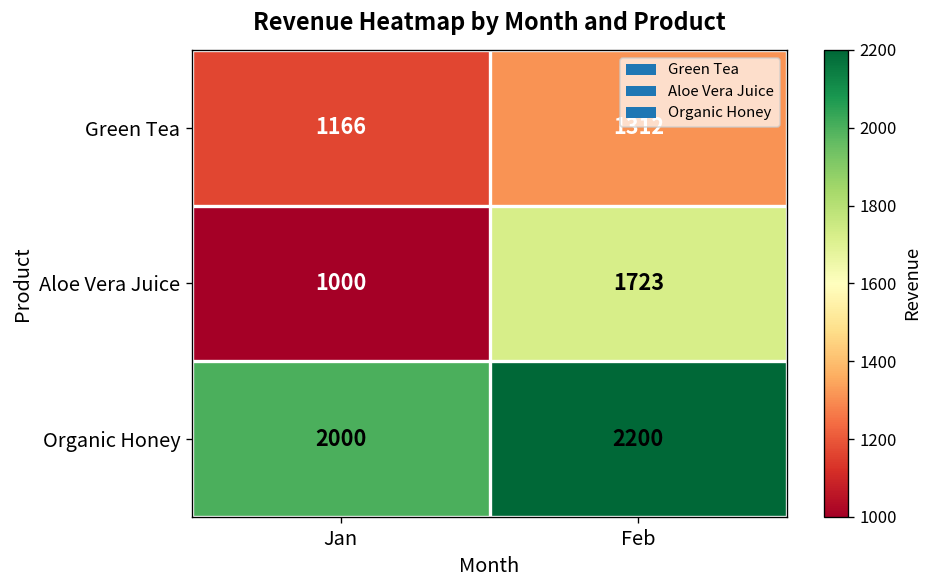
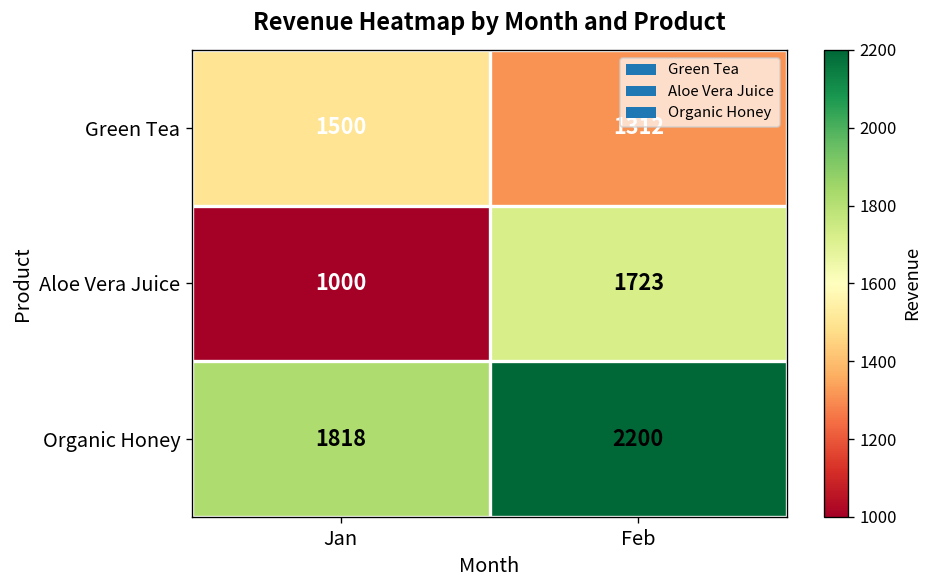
  {
    "Green Tea": {
-     "Jan": 1166
+     "Jan": 1500
    },
    "Aloe Vera Juice": {
      "Jan": 1000,
      "Feb": 1723
    },
    "Organic Honey": {
-     "Jan": 2000,
+     "Jan": 1818,
      "Feb": 2200
    }
  }
